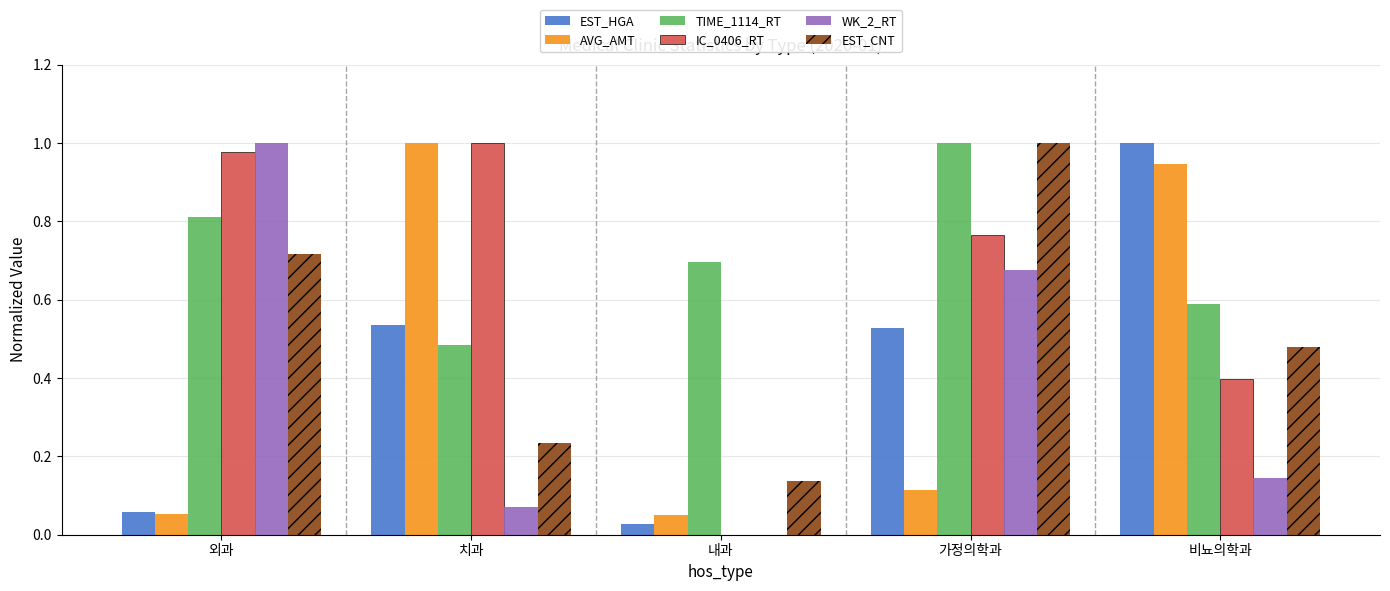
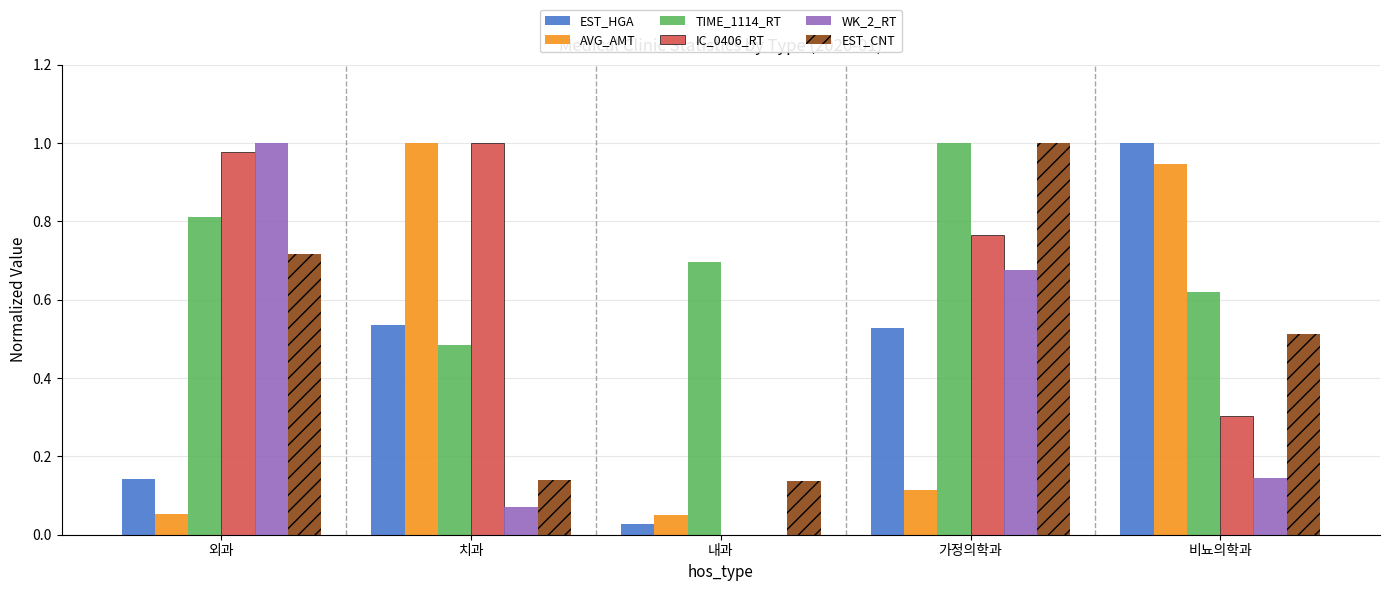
  {
    "EST_HGA": {
-     "외과": 0.06,
+     "외과": 0.14,
      "치과": 0.53,
      "내과": 0.03,
      "가정의학과": 0.53,
      "비뇨의학과": 1.00
    },
    "AVG_AMT": {
      "외과": 0.05,
      "치과": 1.00,
      "내과": 0.05,
      "가정의학과": 0.11,
      "비뇨의학과": 0.95
    },
    "TIME_1114_RT": {
      "외과": 0.81,
      "치과": 0.48,
      "내과": 0.70,
      "가정의학과": 1.00,
-     "비뇨의학과": 0.59
+     "비뇨의학과": 0.62
    },
    "IC_0406_RT": {
      "외과": 0.98,
      "치과": 1.00,
      "내과": 0.00,
      "가정의학과": 0.77,
-     "비뇨의학과": 0.40
+     "비뇨의학과": 0.30
    },
    "WK_2_RT": {
      "외과": 1.00,
      "치과": 0.07,
      "내과": 0.00,
      "가정의학과": 0.68,
      "비뇨의학과": 0.14
    },
    "EST_CNT": {
      "외과": 0.72,
-     "치과": 0.23,
+     "치과": 0.14,
      "내과": 0.14,
      "가정의학과": 1.00,
-     "비뇨의학과": 0.48
+     "비뇨의학과": 0.51
    }
  }
